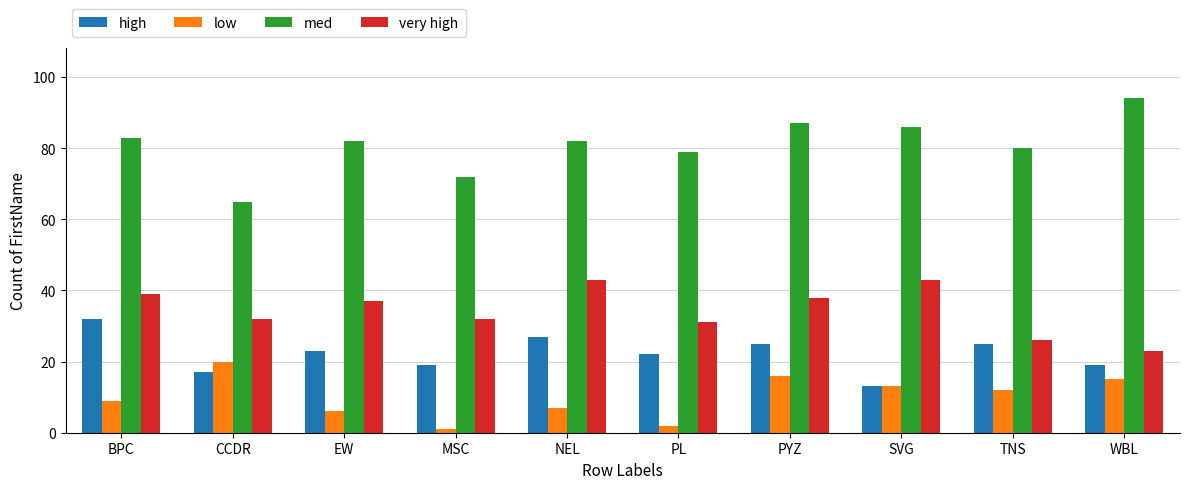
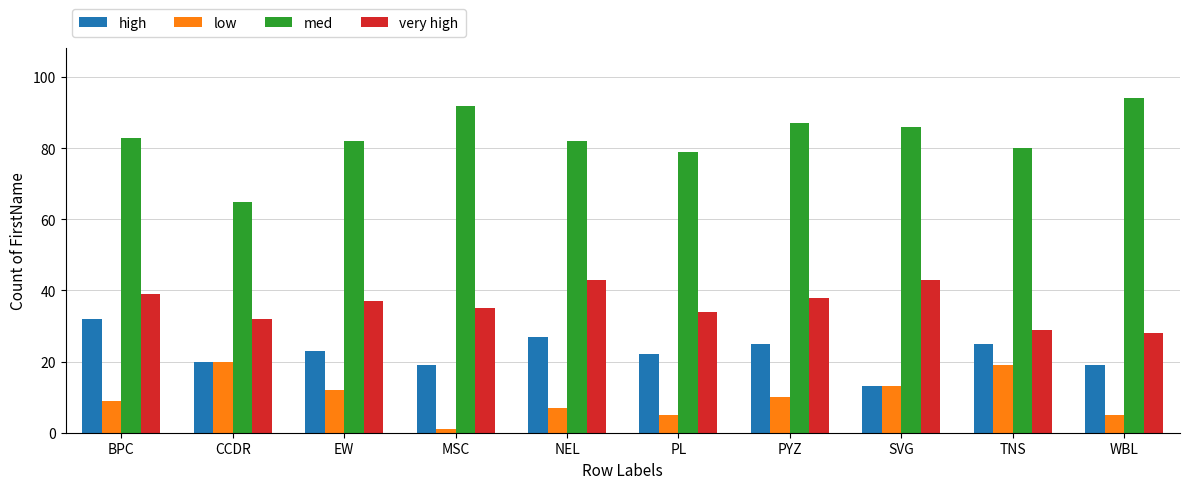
  {
    "high": {
      "BPC": 32,
-     "CCDR": 17,
+     "CCDR": 20,
      "EW": 23,
      "MSC": 19,
      "NEL": 27,
      "PL": 22,
      "PYZ": 25,
      "SVG": 13,
      "TNS": 25,
      "WBL": 19
    },
    "low": {
      "BPC": 9,
      "CCDR": 20,
-     "EW": 6,
+     "EW": 12,
      "MSC": 1,
      "NEL": 7,
-     "PL": 2,
-     "PYZ": 16,
+     "PL": 5,
+     "PYZ": 10,
      "SVG": 13,
-     "TNS": 12,
-     "WBL": 15
+     "TNS": 19,
+     "WBL": 5
    },
    "med": {
      "BPC": 83,
      "CCDR": 65,
      "EW": 82,
-     "MSC": 72,
+     "MSC": 92,
      "NEL": 82,
      "PL": 79,
      "PYZ": 87,
      "SVG": 86,
      "TNS": 80,
      "WBL": 94
    },
    "very high": {
      "BPC": 39,
      "CCDR": 32,
      "EW": 37,
-     "MSC": 32,
+     "MSC": 35,
      "NEL": 43,
-     "PL": 31,
+     "PL": 34,
      "PYZ": 38,
      "SVG": 43,
-     "TNS": 26,
-     "WBL": 23
+     "TNS": 29,
+     "WBL": 28
    }
  }
